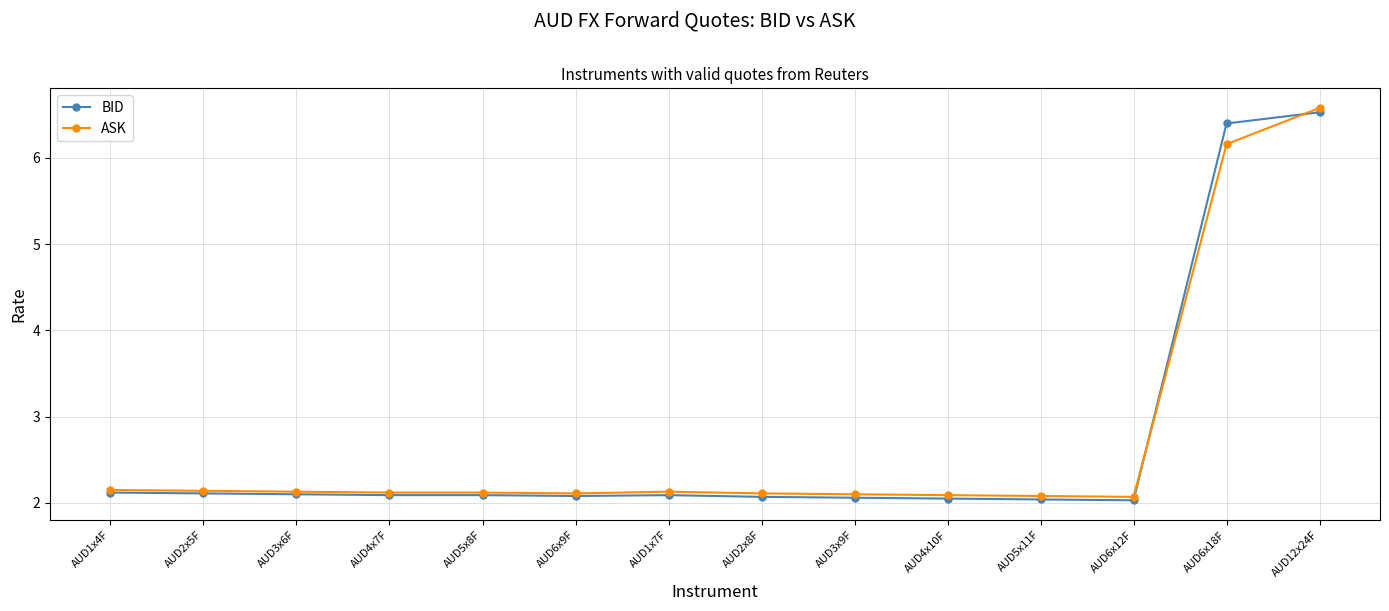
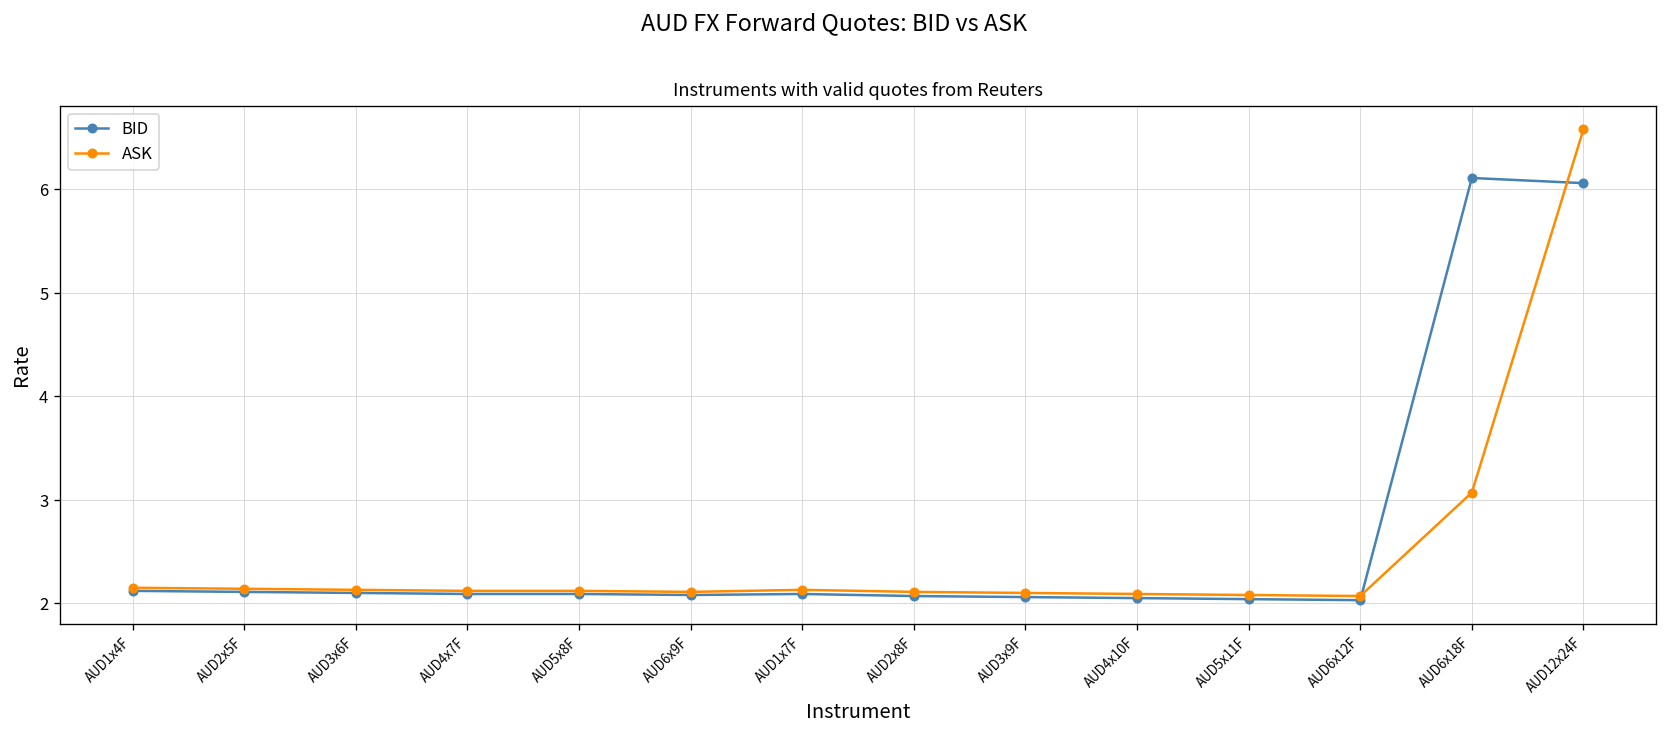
  {
    "BID": {
      "AUD1x4F": 2.1,
      "AUD2x5F": 2.1,
      "AUD3x6F": 2.1,
      "AUD6x9F": 2.1,
      "AUD1x7F": 2.1,
      "AUD2x8F": 2.1,
      "AUD3x9F": 2.1,
      "AUD4x10F": 2.1,
      "AUD5x11F": 2.0,
      "AUD6x12F": 2.0,
-     "AUD6x18F": 6.4,
-     "AUD12x24F": 6.5
+     "AUD6x18F": 6.1,
+     "AUD12x24F": 6.1
    },
    "ASK": {
      "AUD1x4F": 2.2,
      "AUD2x5F": 2.1,
      "AUD3x6F": 2.1,
      "AUD6x9F": 2.1,
      "AUD1x7F": 2.1,
      "AUD2x8F": 2.1,
      "AUD3x9F": 2.1,
      "AUD4x10F": 2.1,
      "AUD5x11F": 2.1,
      "AUD6x12F": 2.1,
-     "AUD6x18F": 6.2,
+     "AUD6x18F": 3.1,
      "AUD12x24F": 6.6
    }
  }
